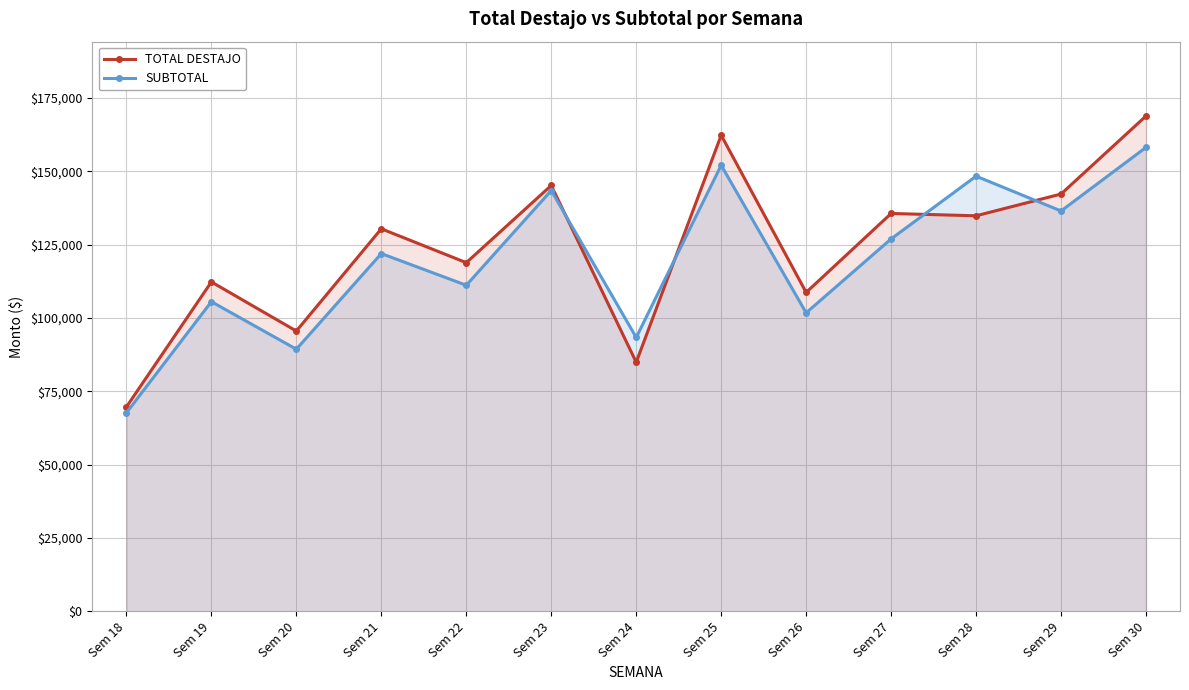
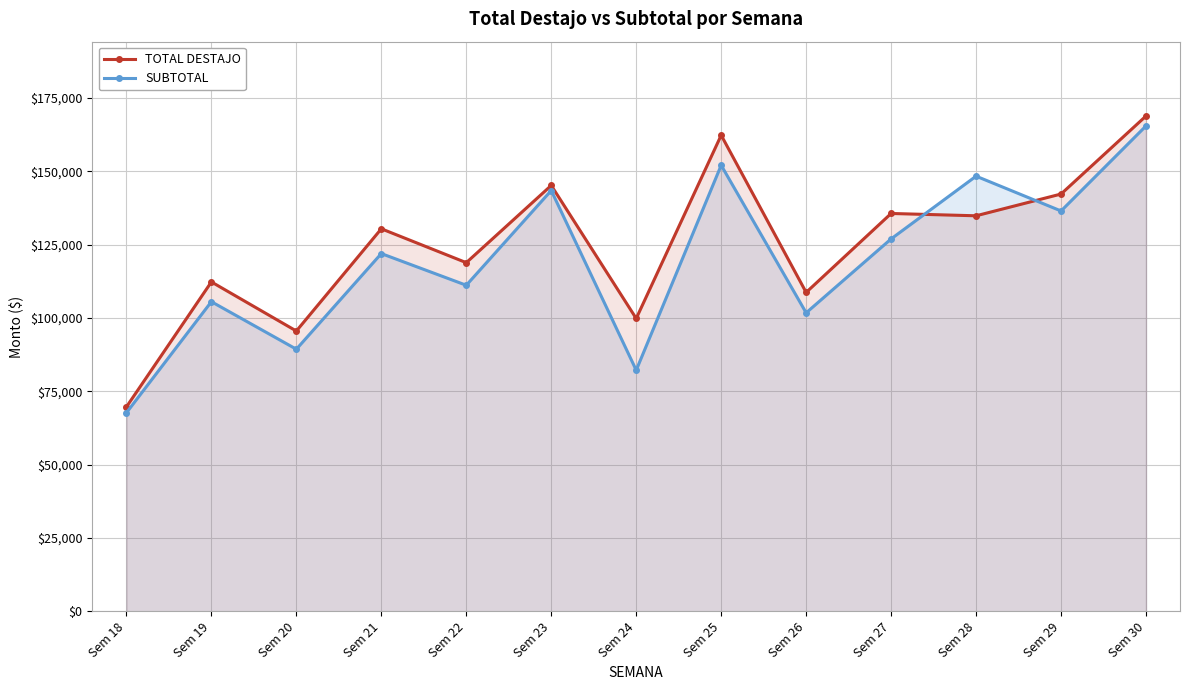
  {
    "TOTAL DESTAJO": {
      "Sem 18": "$70,000",
      "Sem 19": "$112,000",
      "Sem 20": "$96,000",
      "Sem 21": "$130,000",
      "Sem 22": "$119,000",
      "Sem 23": "$145,000",
-     "Sem 24": "$85,000",
+     "Sem 24": "$100,000",
      "Sem 25": "$162,000",
      "Sem 26": "$109,000",
      "Sem 27": "$136,000",
      "Sem 28": "$135,000",
      "Sem 29": "$142,000",
      "Sem 30": "$169,000"
    },
    "SUBTOTAL": {
      "Sem 18": "$68,000",
      "Sem 19": "$106,000",
      "Sem 20": "$89,000",
      "Sem 21": "$122,000",
      "Sem 22": "$111,000",
      "Sem 23": "$143,000",
-     "Sem 24": "$93,000",
+     "Sem 24": "$82,000",
      "Sem 25": "$152,000",
      "Sem 26": "$102,000",
      "Sem 27": "$127,000",
      "Sem 28": "$148,000",
      "Sem 29": "$137,000",
-     "Sem 30": "$158,000"
+     "Sem 30": "$166,000"
    }
  }
